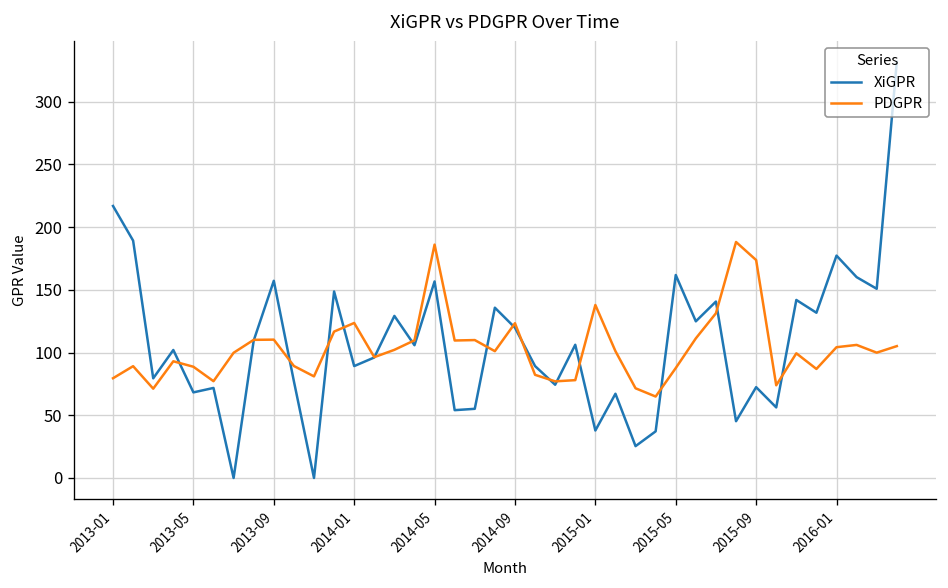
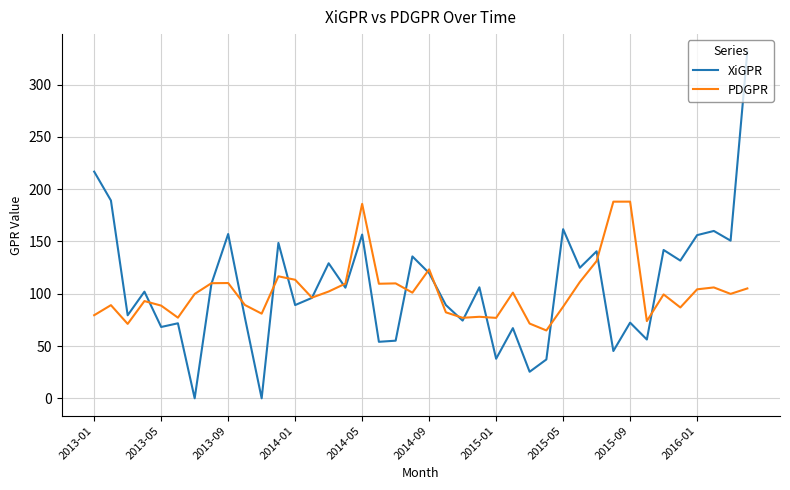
  {
    "XiGPR": {
      "2013-01": 217,
      "2013-05": 68,
      "2013-09": 157,
      "2014-01": 89,
      "2014-05": 157,
      "2014-09": 120,
      "2015-01": 38,
      "2015-05": 162,
      "2015-09": 72,
-     "2016-01": 177
+     "2016-01": 156
    },
    "PDGPR": {
      "2013-01": 79,
      "2013-05": 89,
      "2013-09": 110,
-     "2014-01": 124,
+     "2014-01": 113,
      "2014-05": 186,
      "2014-09": 123,
-     "2015-01": 138,
+     "2015-01": 77,
      "2015-05": 88,
-     "2015-09": 174,
+     "2015-09": 188,
      "2016-01": 104
    }
  }
